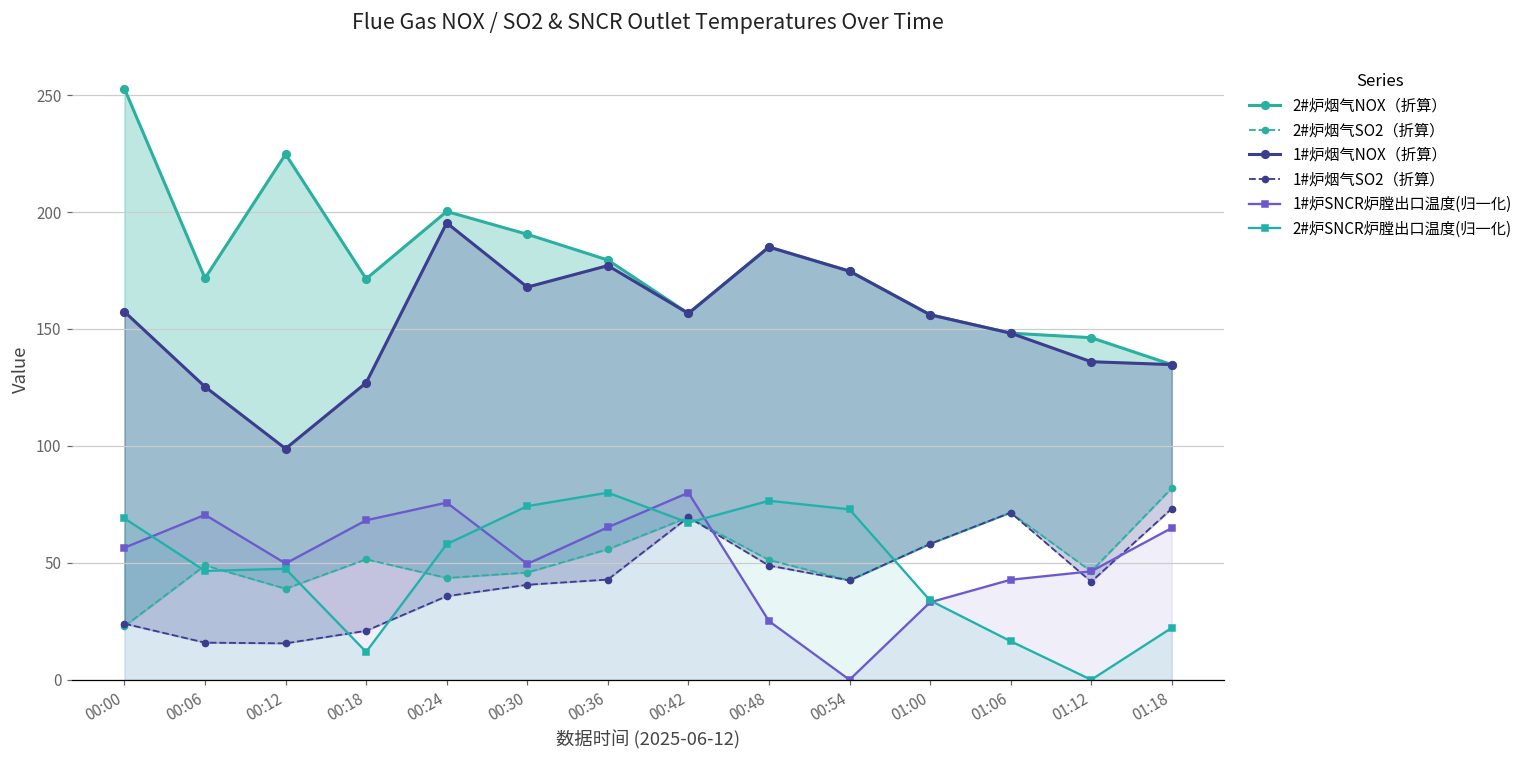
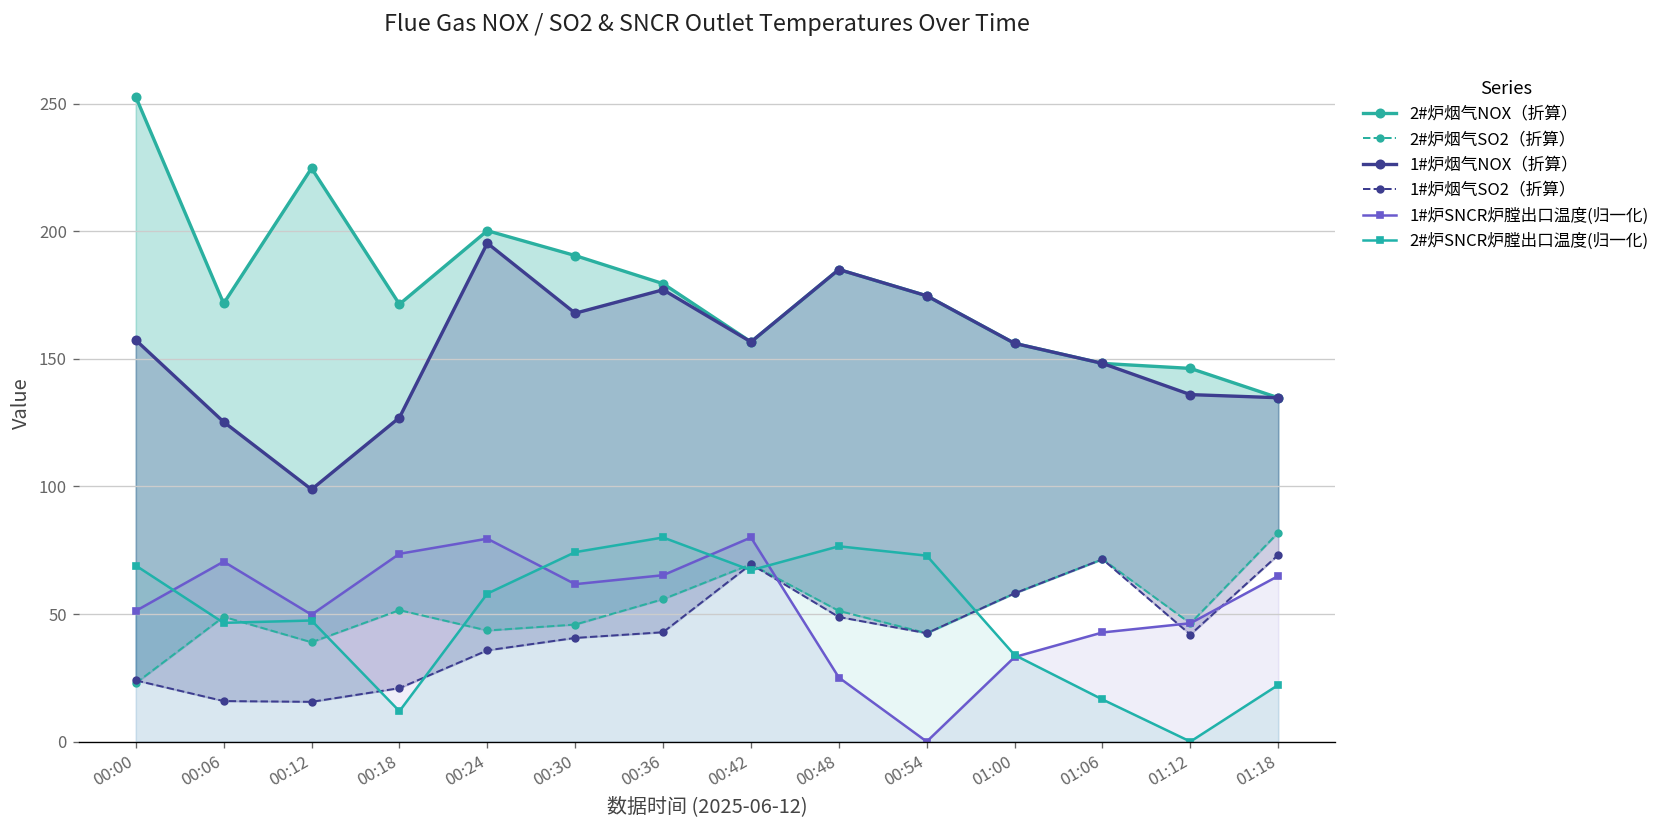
  {
    "1#炉SNCR炉膛出口温度(归一化)": {
-     "00:00": 56,
+     "00:00": 51,
      "00:06": 71,
      "00:12": 50,
-     "00:18": 68,
-     "00:24": 76,
-     "00:30": 50,
+     "00:18": 74,
+     "00:24": 80,
+     "00:30": 62,
      "00:36": 65,
      "00:42": 80,
      "00:48": 25,
      "00:54": 0,
      "01:06": 43,
      "01:18": 65
    }
  }
